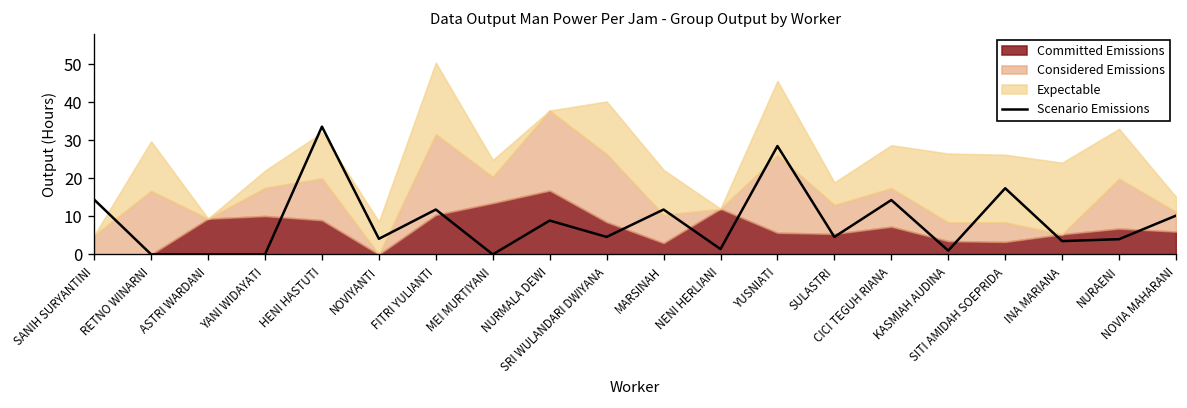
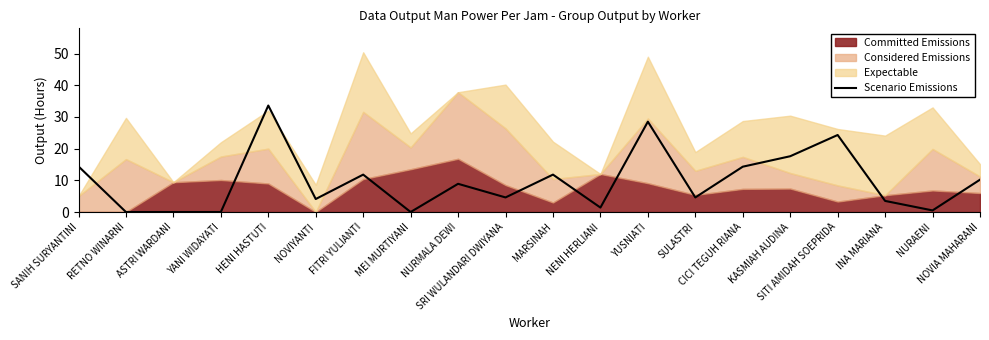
  {
    "Scenario Emissions": {
      "SANIH SURYANTINI": 14,
      "ASTRI WARDANI": 0,
      "YANI WIDAYATI": 0,
      "HENI HASTUTI": 34,
      "NOVIYANTI": 4,
      "FITRI YULIANTI": 12,
      "MEI MURTIYANI": 0,
      "NURMALA DEWI": 9,
      "SRI WULANDARI DWIYANA": 5,
      "MARSINAH": 12,
      "NENI HERLIANI": 1,
      "YUSNIATI": 29,
      "CICI TEGUH RIANA": 14,
-     "KASMIAH AUDINA": 1,
-     "SITI AMIDAH SOEPRIDA": 17,
+     "KASMIAH AUDINA": 18,
+     "SITI AMIDAH SOEPRIDA": 24,
      "INA MARIANA": 4,
-     "NURAENI": 4,
+     "NURAENI": 1,
      "NOVIA MAHARANI": 10
    },
    "Committed Emissions": {
      "SANIH SURYANTINI": 0,
      "YANI WIDAYATI": 10,
      "HENI HASTUTI": 9,
      "FITRI YULIANTI": 10,
      "MEI MURTIYANI": 14,
      "NURMALA DEWI": 17,
      "SRI WULANDARI DWIYANA": 9,
      "MARSINAH": 3,
-     "YUSNIATI": 6,
+     "YUSNIATI": 9,
      "CICI TEGUH RIANA": 7,
-     "KASMIAH AUDINA": 4,
+     "KASMIAH AUDINA": 7,
      "SITI AMIDAH SOEPRIDA": 3,
      "NURAENI": 7,
      "NOVIA MAHARANI": 6
    }
  }
